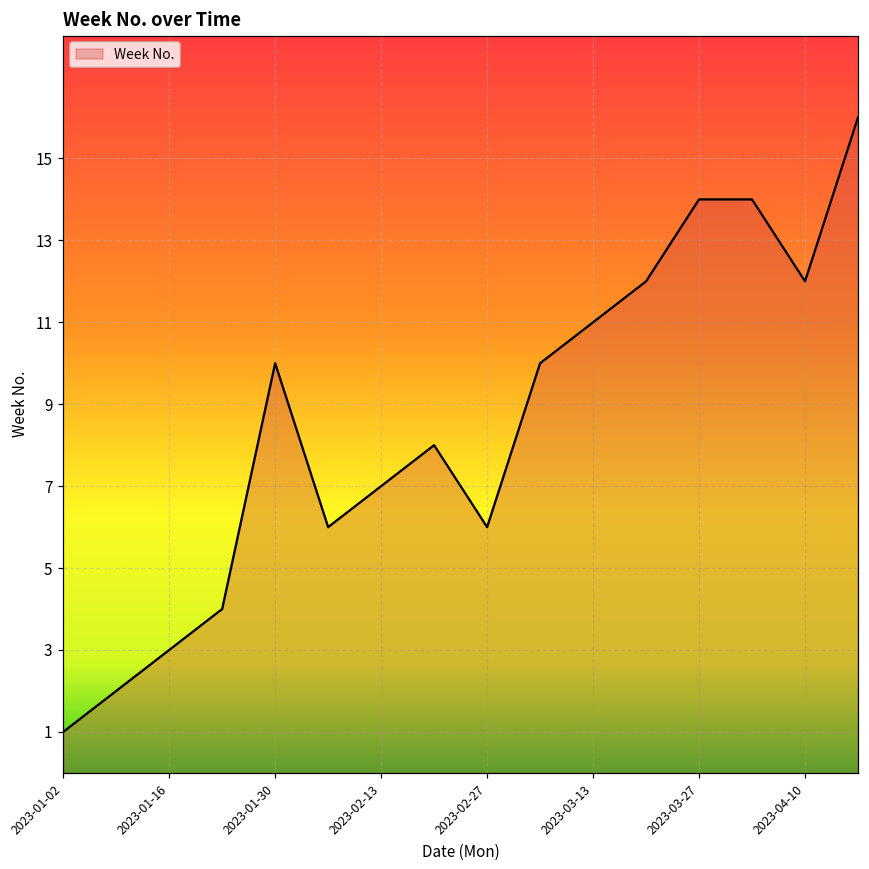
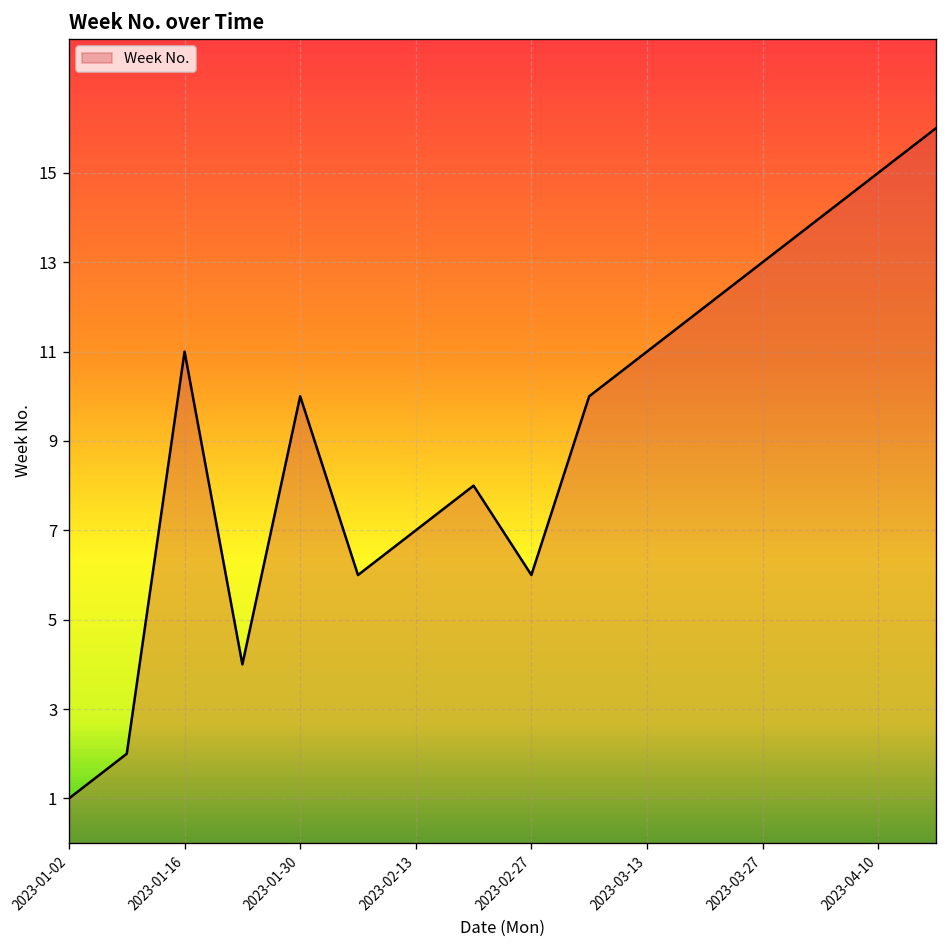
  {
    "2023-01-02": 1,
-   "2023-01-16": 3,
+   "2023-01-16": 11,
    "2023-01-30": 10,
    "2023-02-13": 7,
    "2023-02-27": 6,
    "2023-03-13": 11,
-   "2023-03-27": 14,
-   "2023-04-10": 12
+   "2023-03-27": 13,
+   "2023-04-10": 15
  }
